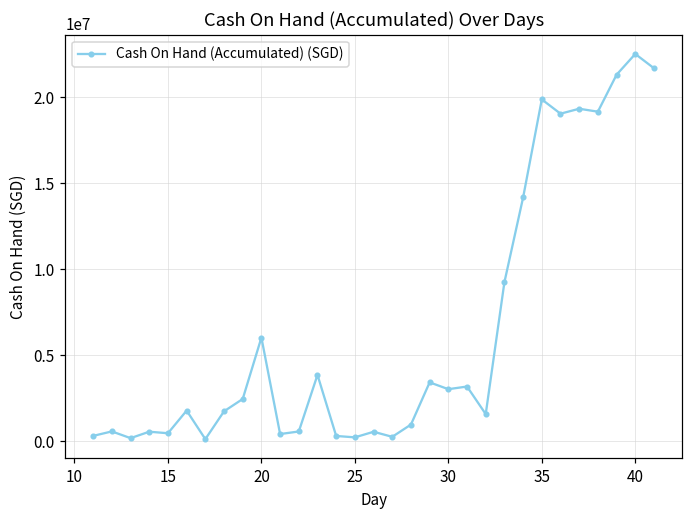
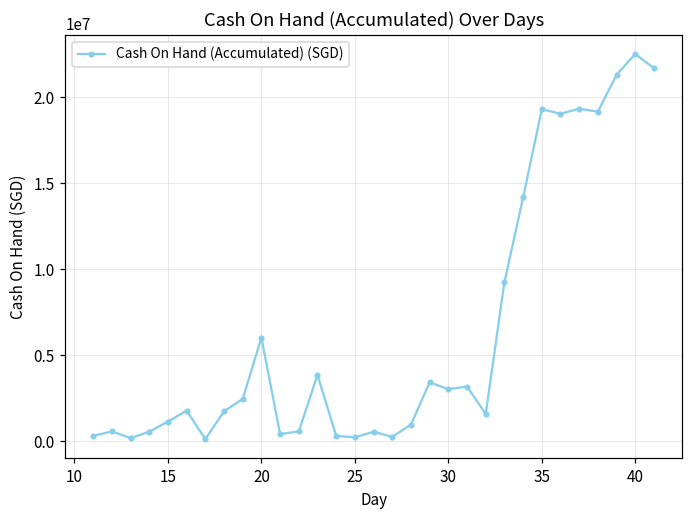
  {
-   "15": 500000,
+   "15": 1100000,
    "20": 6000000,
    "25": 200000,
    "30": 3000000,
-   "35": 19900000,
+   "35": 19300000,
    "40": 22500000
  }
